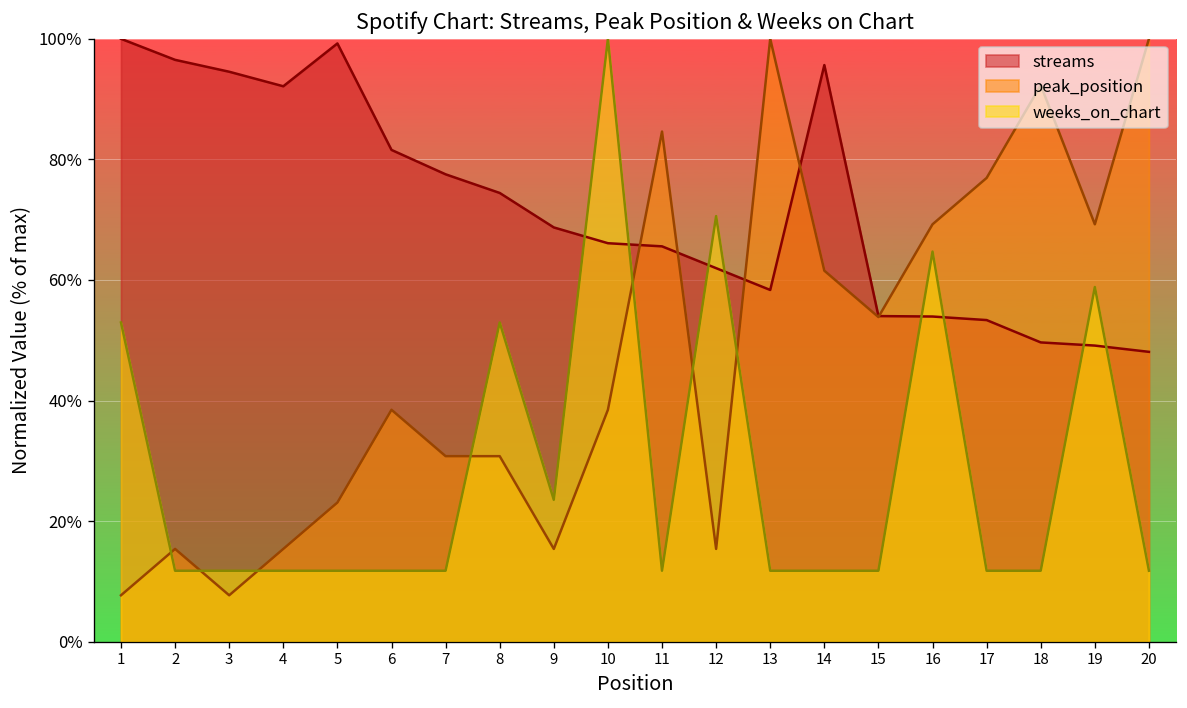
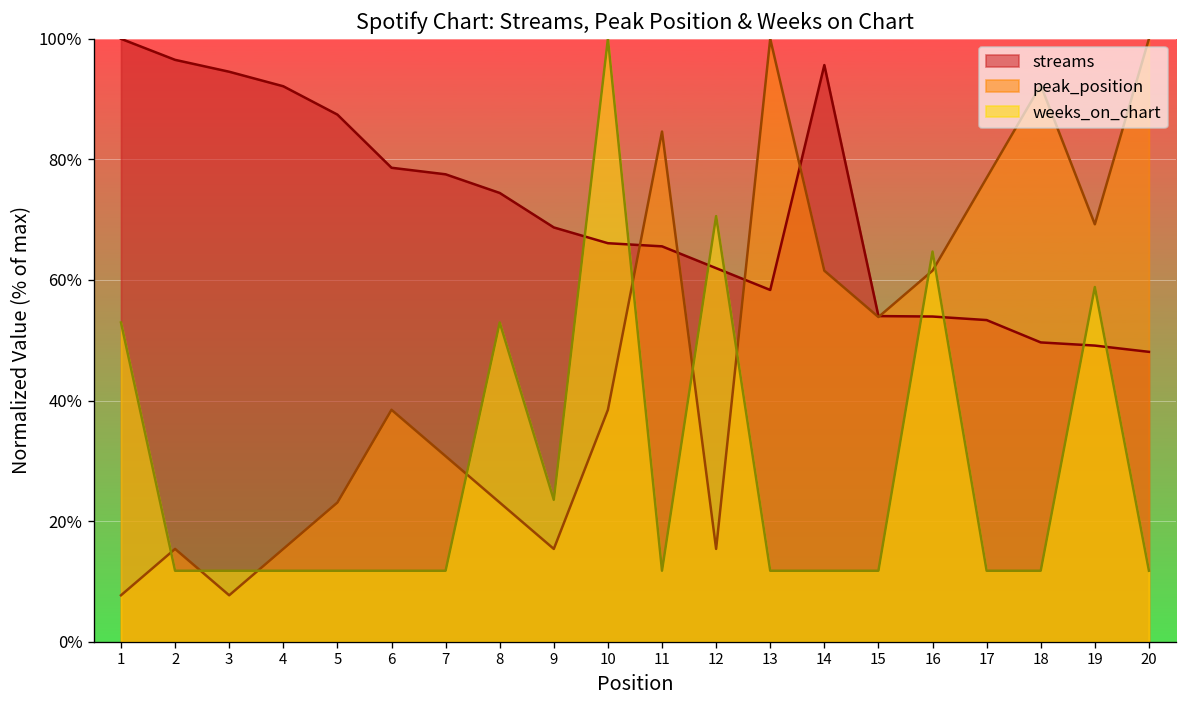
  {
    "streams": {
      "1": "100%",
      "2": "97%",
      "3": "95%",
      "4": "92%",
-     "5": "99%",
-     "6": "82%",
+     "5": "87%",
+     "6": "79%",
      "7": "78%",
      "8": "74%",
      "9": "69%",
      "10": "66%",
      "11": "66%",
      "12": "62%",
      "13": "58%",
      "14": "96%",
      "16": "54%",
      "17": "53%",
      "18": "50%",
      "19": "49%",
      "20": "48%"
    },
    "peak_position": {
      "1": "8%",
      "2": "15%",
      "3": "8%",
      "4": "15%",
      "5": "23%",
      "6": "38%",
      "7": "31%",
-     "8": "31%",
+     "8": "23%",
      "9": "15%",
      "10": "38%",
      "11": "85%",
      "12": "15%",
      "13": "100%",
      "14": "62%",
-     "16": "69%",
+     "16": "62%",
      "17": "77%",
      "19": "69%",
      "20": "100%"
    },
    "weeks_on_chart": {
      "1": "53%",
      "2": "12%",
      "3": "12%",
      "4": "12%",
      "5": "12%",
      "6": "12%",
      "7": "12%",
      "8": "53%",
      "9": "24%",
      "10": "100%",
      "11": "12%",
      "12": "71%",
      "13": "12%",
      "14": "12%",
      "15": "12%",
      "16": "65%",
      "17": "12%",
      "18": "12%",
      "19": "59%",
      "20": "12%"
    }
  }
